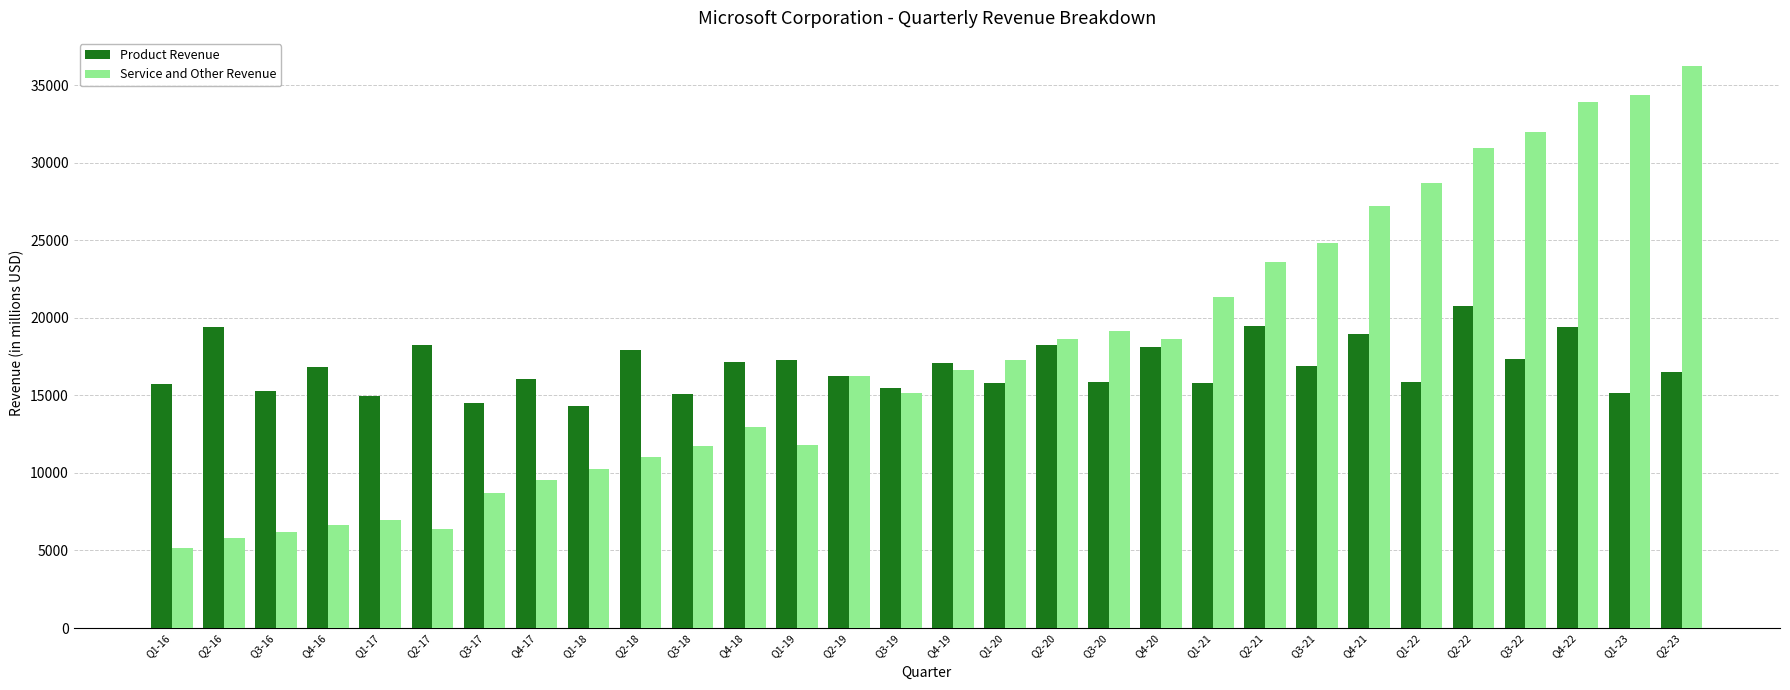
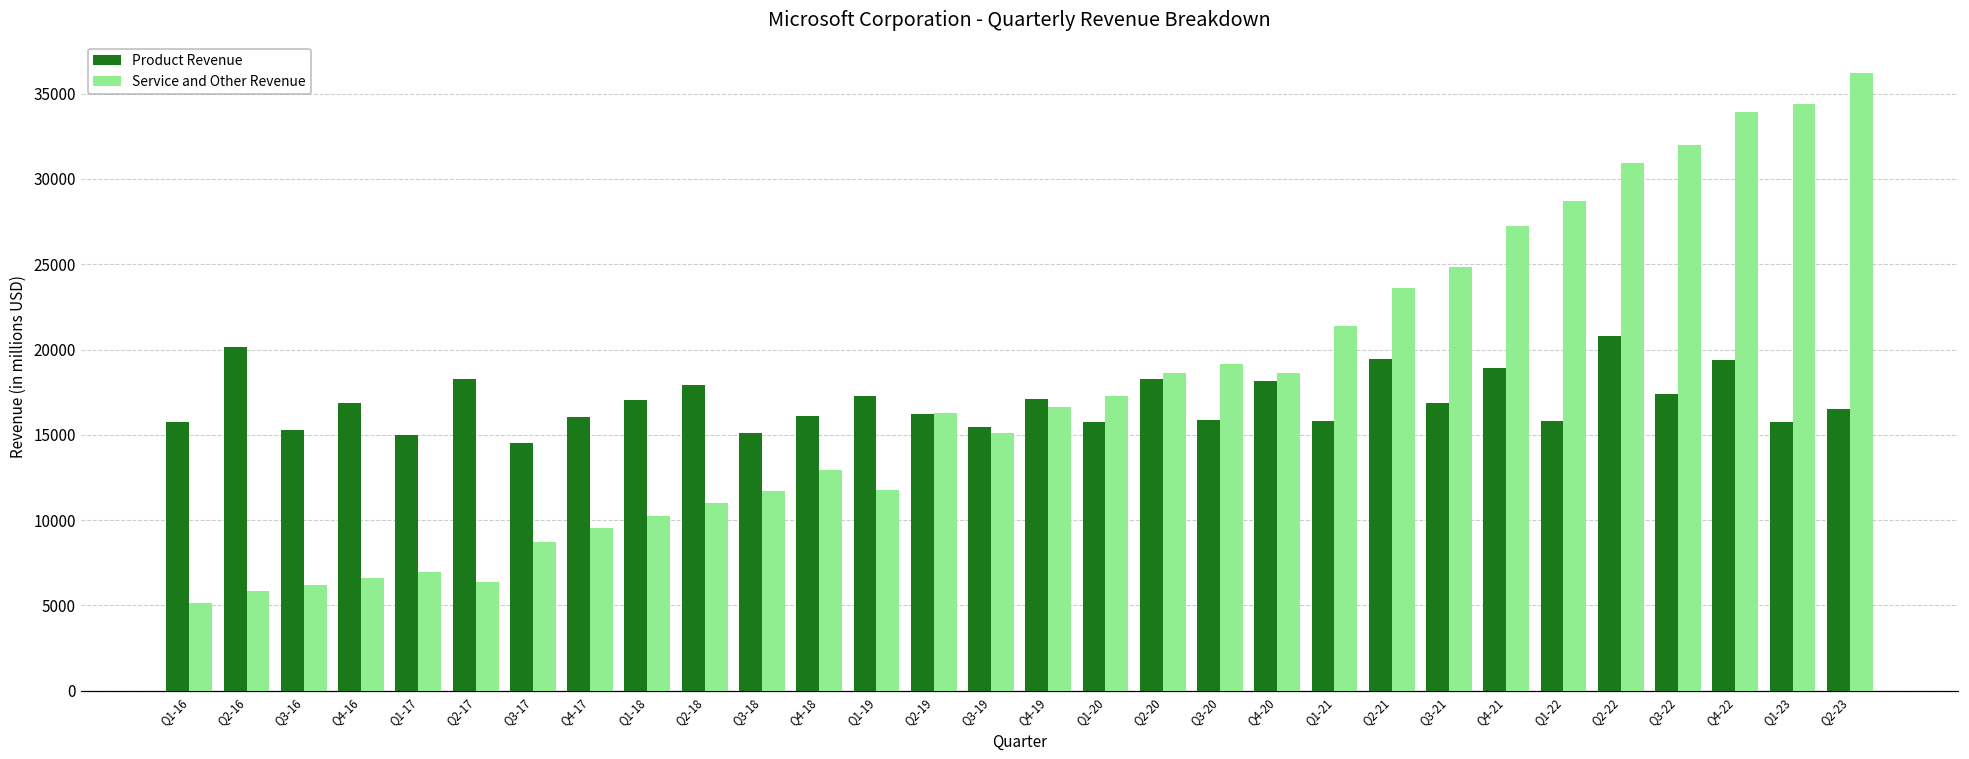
  {
    "Product Revenue": {
      "Q1-16": 15800,
-     "Q2-16": 19400,
+     "Q2-16": 20100,
      "Q3-16": 15300,
      "Q4-16": 16800,
      "Q1-17": 15000,
      "Q2-17": 18300,
      "Q3-17": 14500,
      "Q4-17": 16100,
-     "Q1-18": 14300,
+     "Q1-18": 17000,
      "Q2-18": 17900,
      "Q3-18": 15100,
-     "Q4-18": 17200,
+     "Q4-18": 16100,
      "Q1-19": 17300,
      "Q2-19": 16200,
      "Q3-19": 15400,
      "Q4-19": 17100,
      "Q1-20": 15800,
      "Q2-20": 18300,
      "Q3-20": 15900,
      "Q4-20": 18100,
      "Q1-21": 15800,
      "Q2-21": 19500,
      "Q3-21": 16900,
      "Q4-21": 18900,
      "Q1-22": 15800,
      "Q2-22": 20800,
      "Q3-22": 17400,
      "Q4-22": 19400,
-     "Q1-23": 15200,
+     "Q1-23": 15700,
      "Q2-23": 16500
    },
    "Service and Other Revenue": {
      "Q1-16": 5200,
      "Q2-16": 5800,
      "Q3-16": 6200,
      "Q4-16": 6600,
      "Q1-17": 7000,
      "Q2-17": 6400,
      "Q3-17": 8700,
      "Q4-17": 9500,
      "Q1-18": 10200,
      "Q2-18": 11000,
      "Q3-18": 11700,
      "Q4-18": 12900,
      "Q1-19": 11800,
      "Q2-19": 16300,
      "Q3-19": 15100,
      "Q4-19": 16600,
      "Q1-20": 17300,
      "Q2-20": 18700,
      "Q3-20": 19200,
      "Q4-20": 18600,
      "Q1-21": 21400,
      "Q2-21": 23600,
      "Q3-21": 24800,
      "Q4-21": 27200,
      "Q1-22": 28700,
      "Q2-22": 30900,
      "Q3-22": 32000,
      "Q4-22": 33900,
      "Q1-23": 34400,
      "Q2-23": 36200
    }
  }
